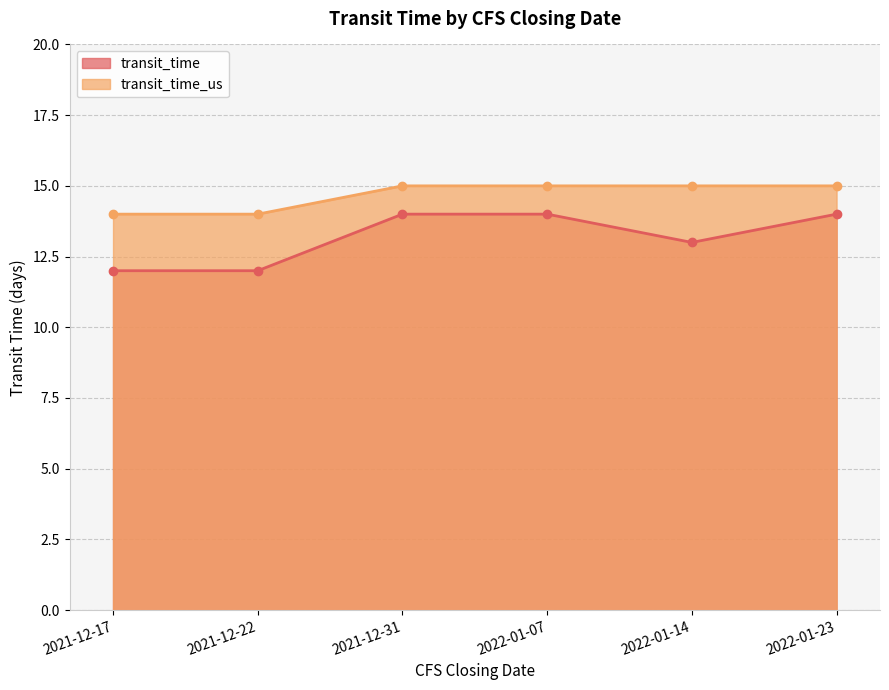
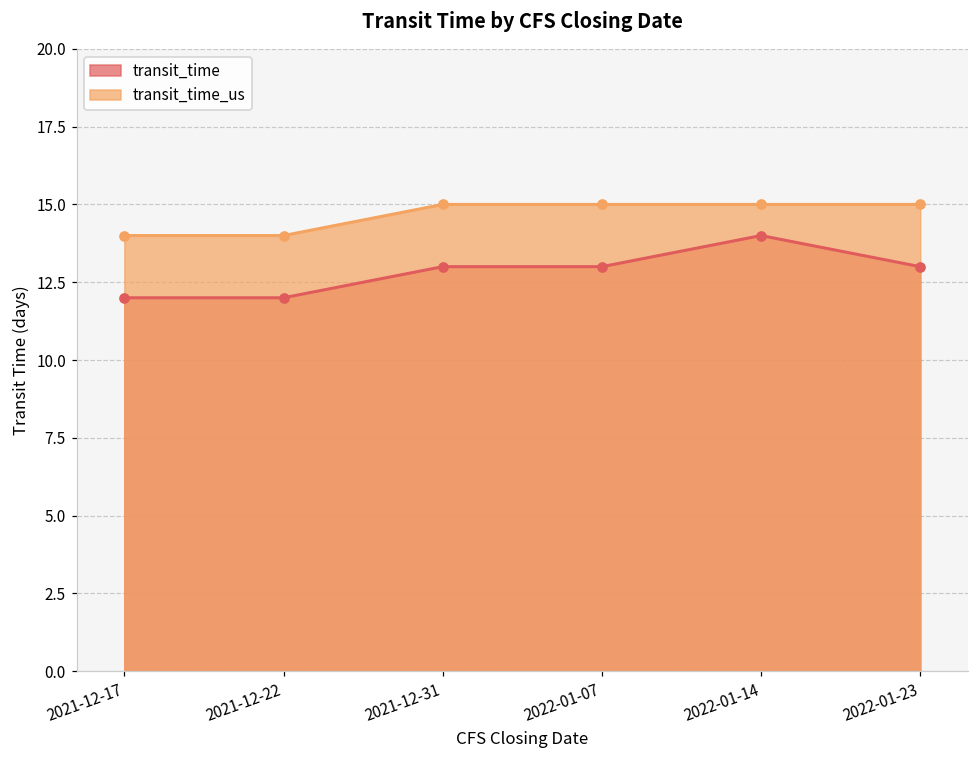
  {
    "transit_time": {
      "2021-12-17": 12,
      "2021-12-22": 12,
-     "2021-12-31": 14,
-     "2022-01-07": 14,
-     "2022-01-14": 13,
-     "2022-01-23": 14
+     "2021-12-31": 13,
+     "2022-01-07": 13,
+     "2022-01-14": 14,
+     "2022-01-23": 13
    },
    "transit_time_us": {
      "2021-12-17": 14,
      "2021-12-22": 14,
      "2021-12-31": 15,
      "2022-01-07": 15,
      "2022-01-14": 15,
      "2022-01-23": 15
    }
  }
